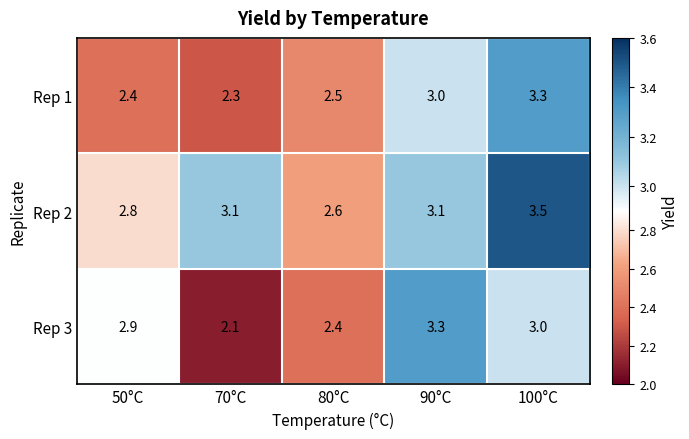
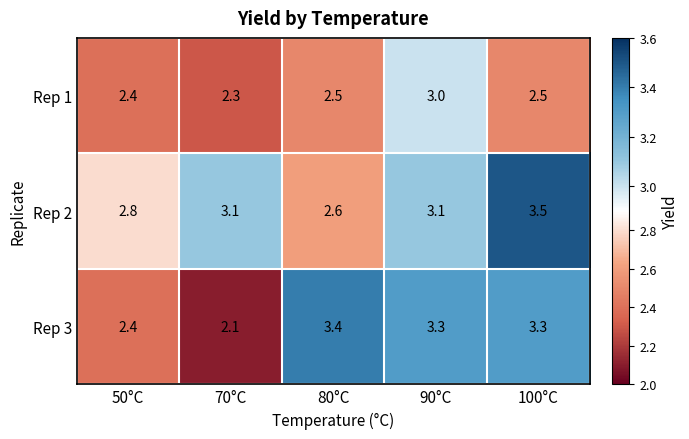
  {
    "Rep 1": {
      "50°C": 2.4,
      "70°C": 2.3,
      "80°C": 2.5,
      "90°C": 3.0,
-     "100°C": 3.3
+     "100°C": 2.5
    },
    "Rep 2": {
      "50°C": 2.8,
      "70°C": 3.1,
      "80°C": 2.6,
      "90°C": 3.1,
      "100°C": 3.5
    },
    "Rep 3": {
-     "50°C": 2.9,
+     "50°C": 2.4,
      "70°C": 2.1,
-     "80°C": 2.4,
+     "80°C": 3.4,
      "90°C": 3.3,
-     "100°C": 3.0
+     "100°C": 3.3
    }
  }
